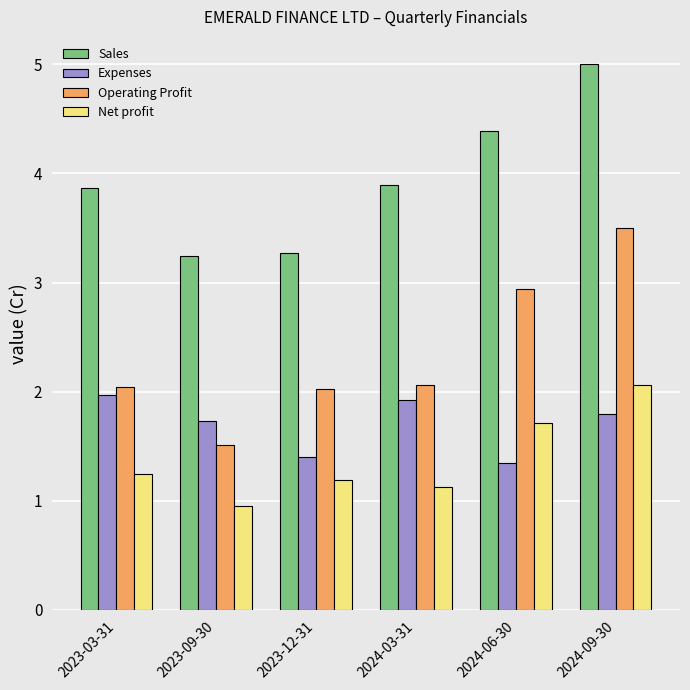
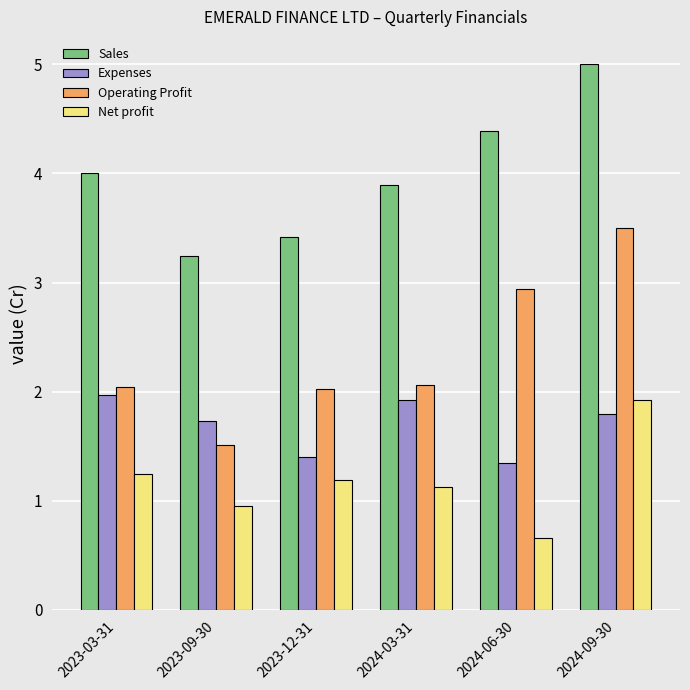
  {
    "Sales": {
-     "2023-03-31": 3.87,
+     "2023-03-31": 4.00,
      "2023-09-30": 3.24,
-     "2023-12-31": 3.27,
+     "2023-12-31": 3.42,
      "2024-03-31": 3.89,
      "2024-06-30": 4.39,
      "2024-09-30": 5.00
    },
    "Expenses": {
      "2023-03-31": 1.97,
      "2023-09-30": 1.73,
      "2023-12-31": 1.40,
      "2024-03-31": 1.92,
      "2024-06-30": 1.35,
      "2024-09-30": 1.80
    },
    "Operating Profit": {
      "2023-03-31": 2.04,
      "2023-09-30": 1.51,
      "2023-12-31": 2.02,
      "2024-03-31": 2.06,
      "2024-06-30": 2.94,
      "2024-09-30": 3.50
    },
    "Net profit": {
      "2023-03-31": 1.25,
      "2023-09-30": 0.95,
      "2023-12-31": 1.19,
      "2024-03-31": 1.13,
-     "2024-06-30": 1.71,
-     "2024-09-30": 2.06
+     "2024-06-30": 0.66,
+     "2024-09-30": 1.92
    }
  }
